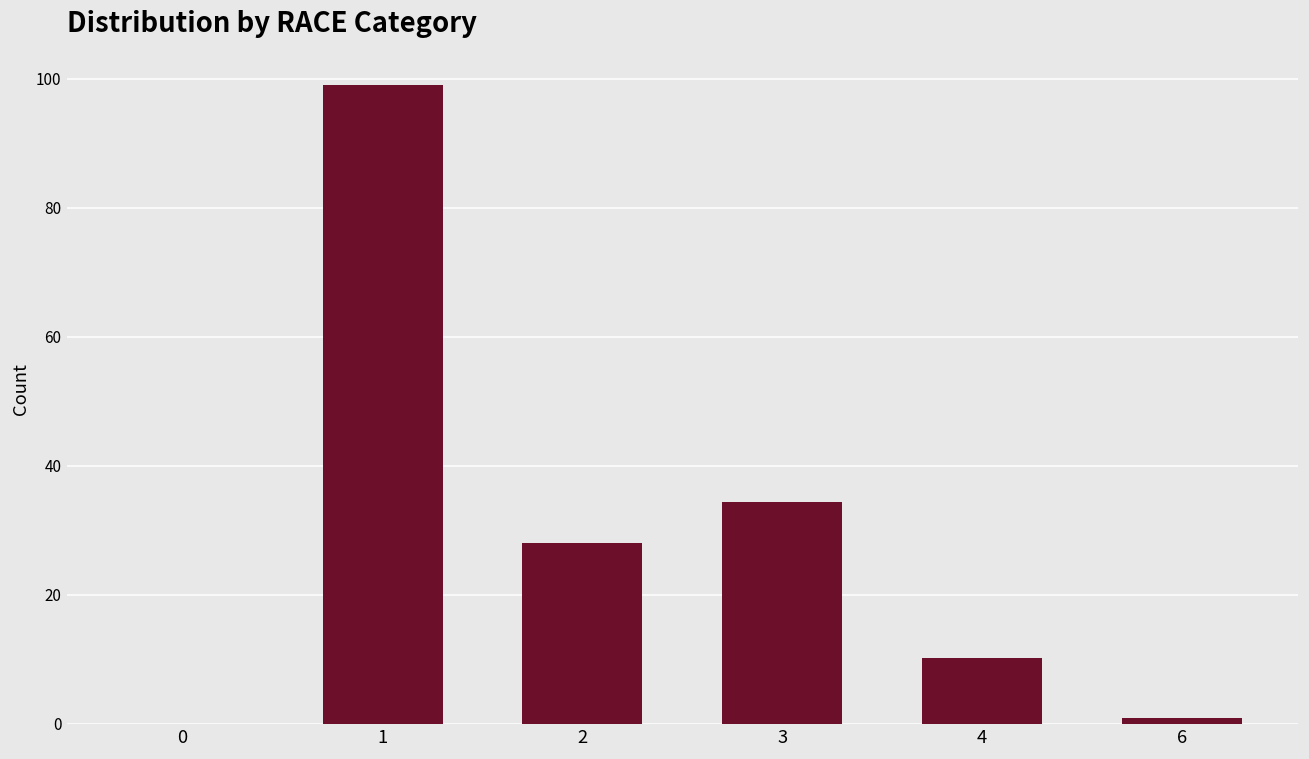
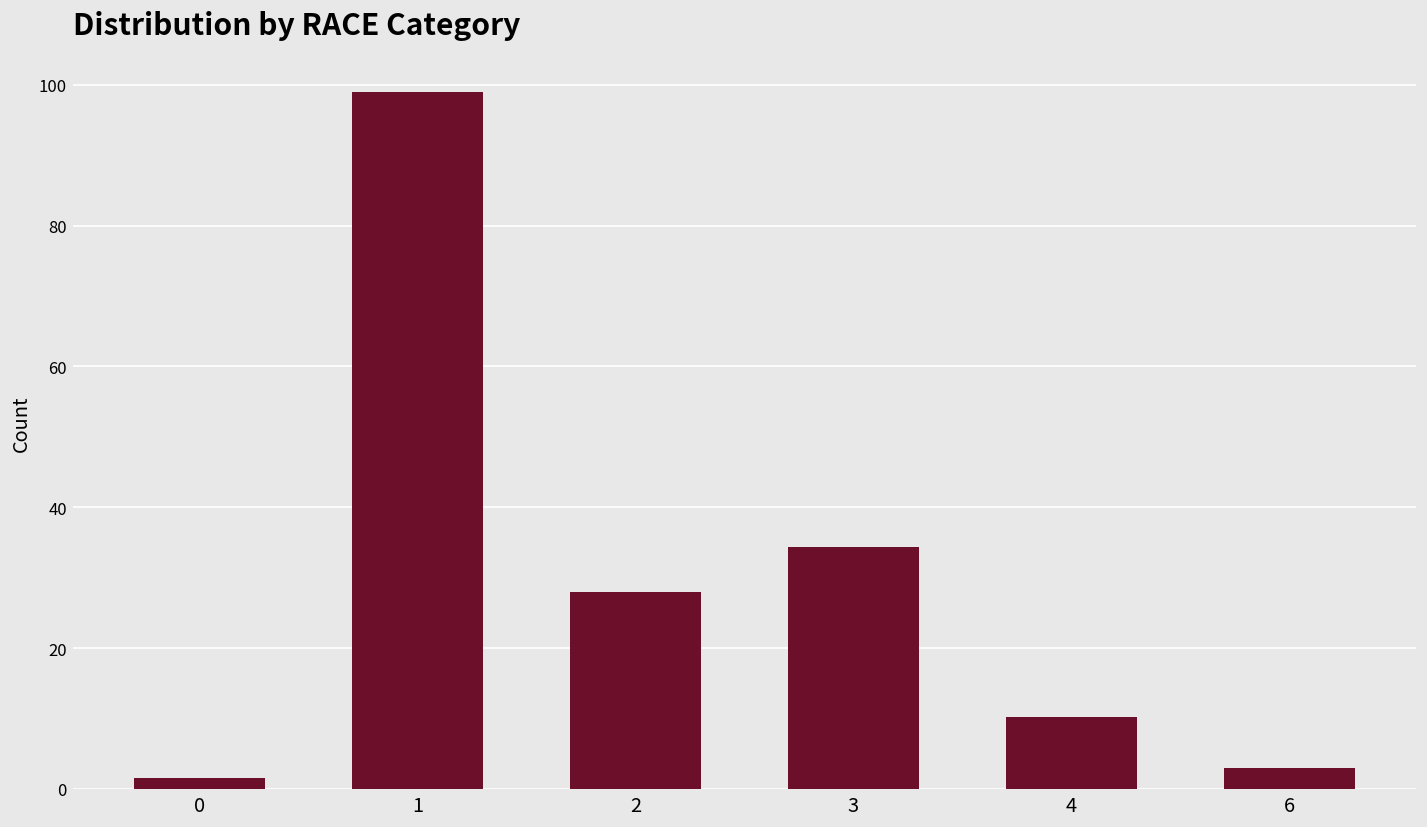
  {
-   "0": 0,
+   "0": 2,
    "1": 99,
    "2": 28,
    "3": 34,
    "4": 10,
-   "6": 1
+   "6": 3
  }
